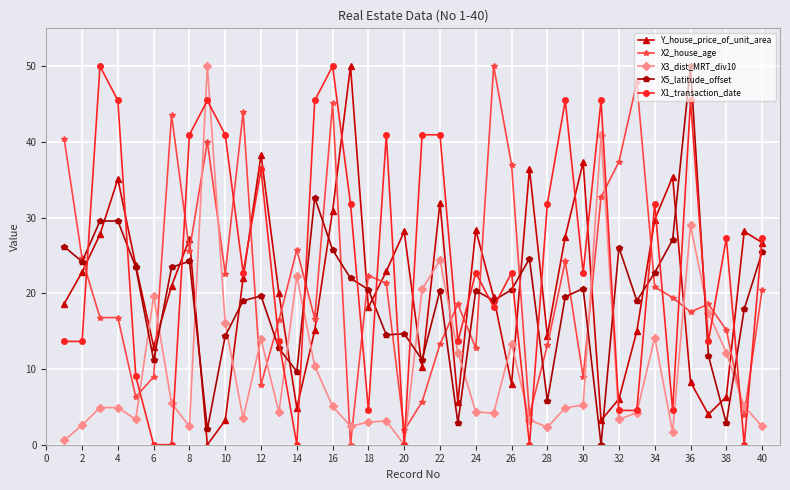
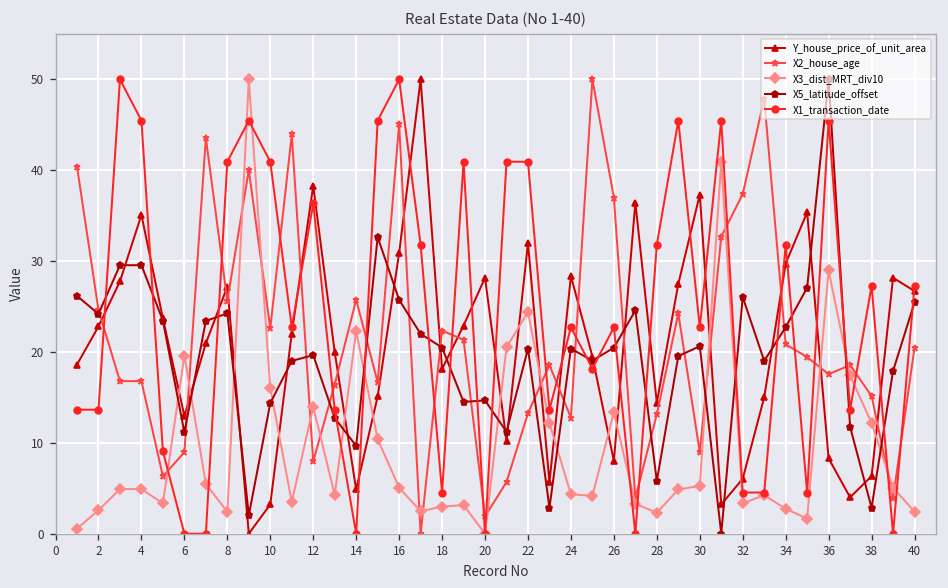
  {
    "X3_dist_MRT_div10": {
      "2": 3,
      "4": 5,
      "6": 20,
      "8": 2,
      "10": 16,
      "12": 14,
      "14": 22,
      "16": 5,
      "18": 3,
      "22": 24,
      "24": 4,
      "26": 13,
      "28": 2,
      "30": 5,
      "32": 3,
-     "34": 14,
+     "34": 3,
      "36": 29,
      "38": 12,
      "40": 2
    }
  }
